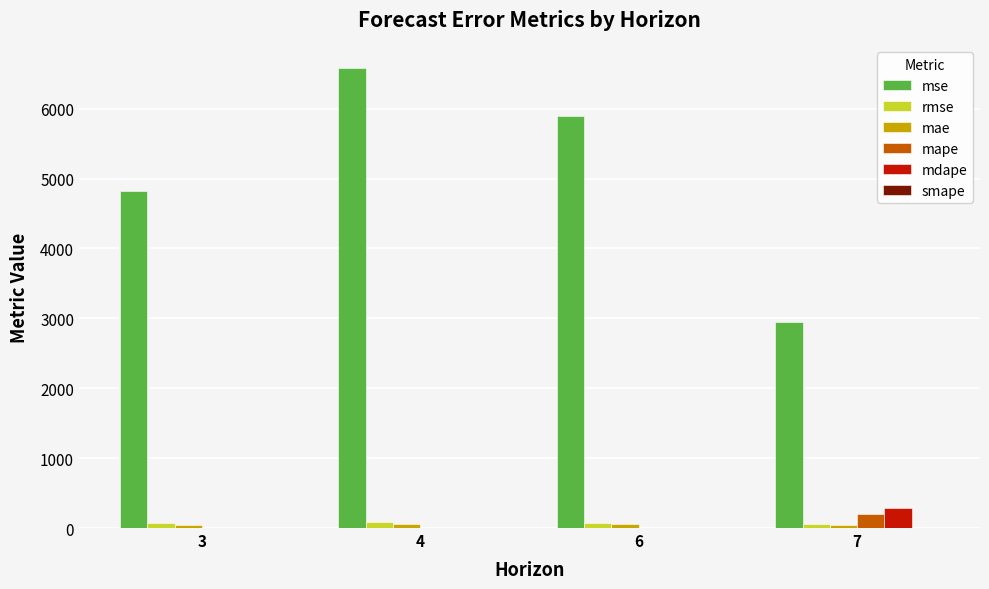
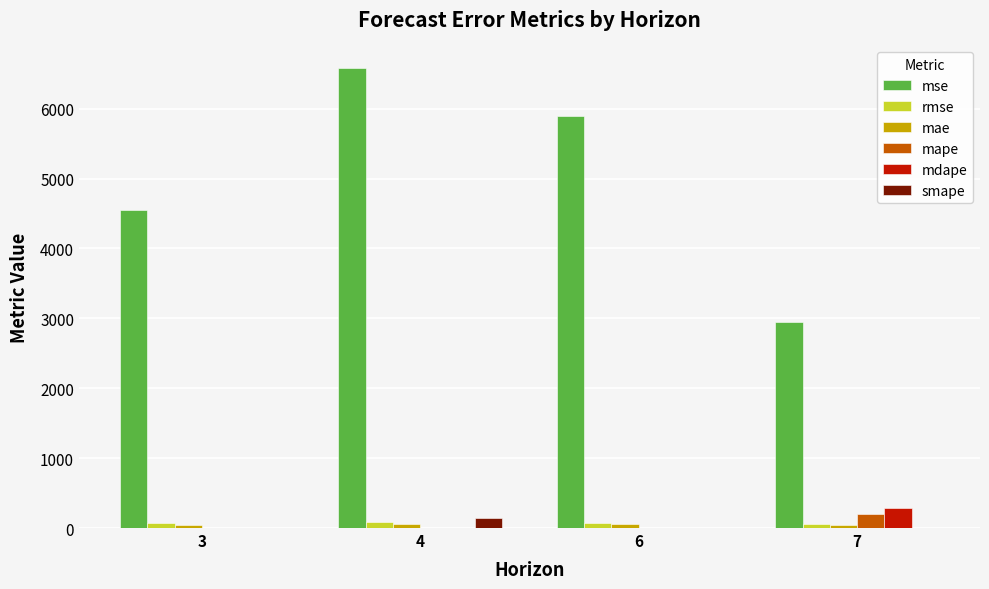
  {
    "mse": {
-     "3": 4800,
+     "3": 4600,
      "4": 6600,
      "6": 5900,
      "7": 3000
    },
    "rmse": {
      "3": 100,
      "4": 100,
      "6": 100,
      "7": 100
    },
    "mae": {
      "3": 0,
      "4": 100,
      "6": 100,
      "7": 0
    },
    "mape": {
      "7": 200
    },
    "mdape": {
      "7": 300
    },
    "smape": {
-     "4": 0
+     "4": 200
    }
  }
